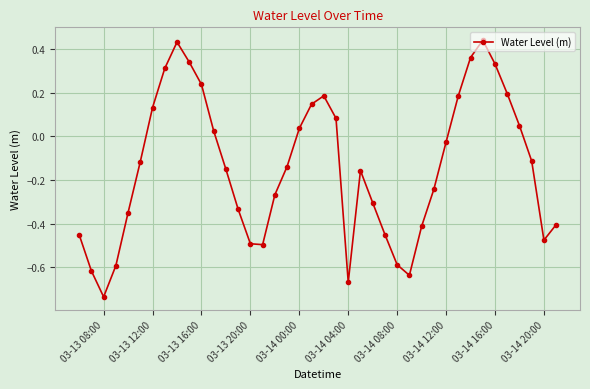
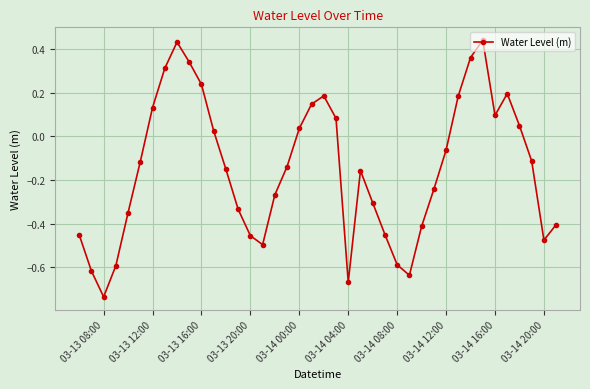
  {
    "03-13 08:00": -0.73,
    "03-13 12:00": 0.13,
    "03-13 16:00": 0.24,
-   "03-13 20:00": -0.49,
+   "03-13 20:00": -0.45,
    "03-14 00:00": 0.04,
    "03-14 04:00": -0.67,
    "03-14 08:00": -0.59,
-   "03-14 12:00": -0.03,
-   "03-14 16:00": 0.33,
+   "03-14 12:00": -0.06,
+   "03-14 16:00": 0.10,
    "03-14 20:00": -0.47
  }
